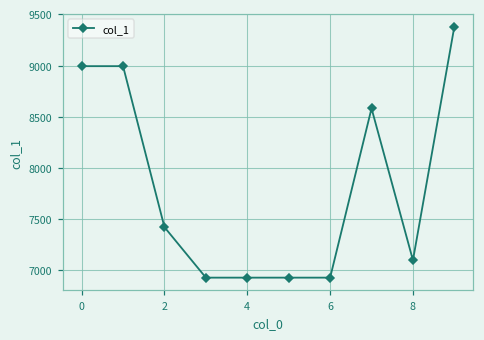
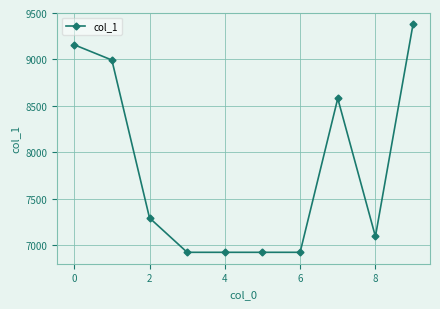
  {
-   "0": 9000,
-   "2": 7400,
+   "0": 9200,
+   "2": 7300,
    "4": 6900,
    "6": 6900,
    "8": 7100
  }
